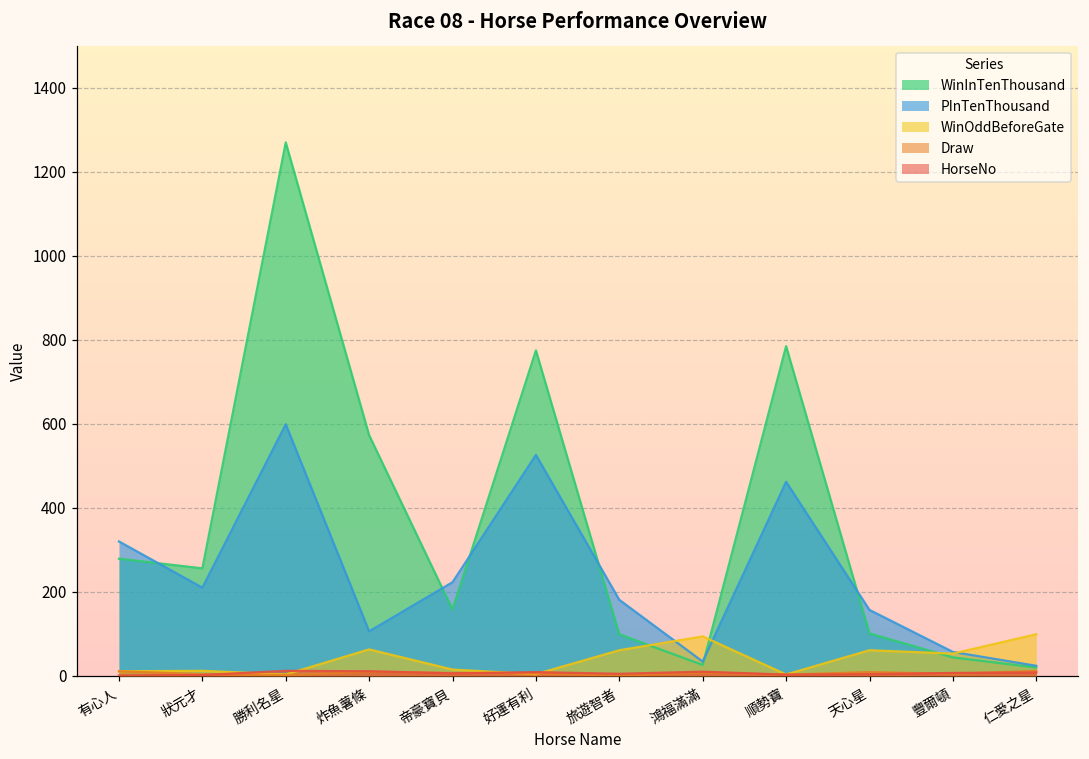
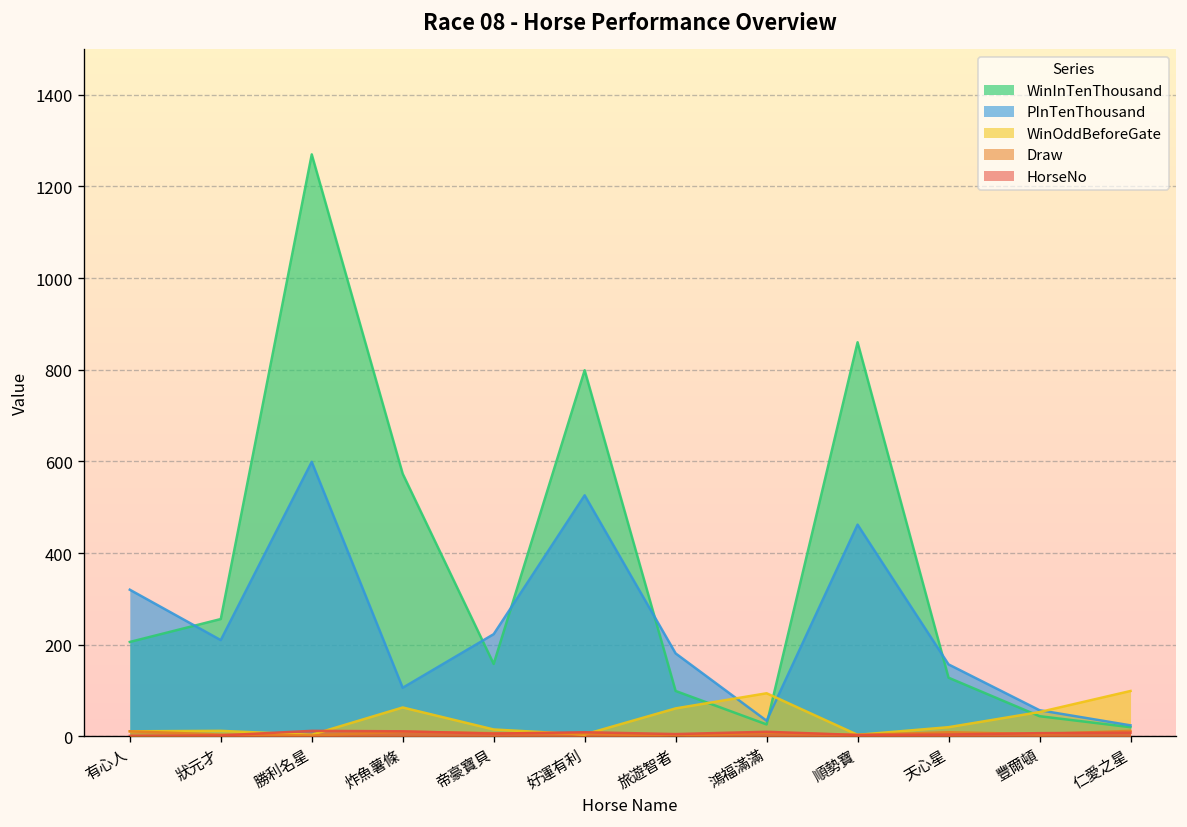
  {
    "WinInTenThousand": {
-     "有心人": 280,
+     "有心人": 210,
      "狀元才": 260,
      "勝利名星": 1270,
      "炸魚薯條": 570,
      "帝豪寶貝": 160,
-     "好運有利": 780,
+     "好運有利": 800,
      "旅遊智者": 100,
      "鴻福滿滿": 30,
-     "順勢寶": 790,
-     "天心星": 100,
+     "順勢寶": 860,
+     "天心星": 130,
      "豐爾頓": 40
    },
    "PInTenThousand": {
      "有心人": 320,
      "狀元才": 210,
      "勝利名星": 600,
      "炸魚薯條": 110,
      "帝豪寶貝": 220,
      "好運有利": 530,
      "旅遊智者": 180,
      "鴻福滿滿": 30,
      "順勢寶": 460,
      "天心星": 160
    },
    "WinOddBeforeGate": {
      "狀元才": 10,
      "炸魚薯條": 60,
      "帝豪寶貝": 20,
      "旅遊智者": 60,
      "鴻福滿滿": 90,
-     "天心星": 60,
+     "天心星": 20,
      "仁愛之星": 100
    }
  }
